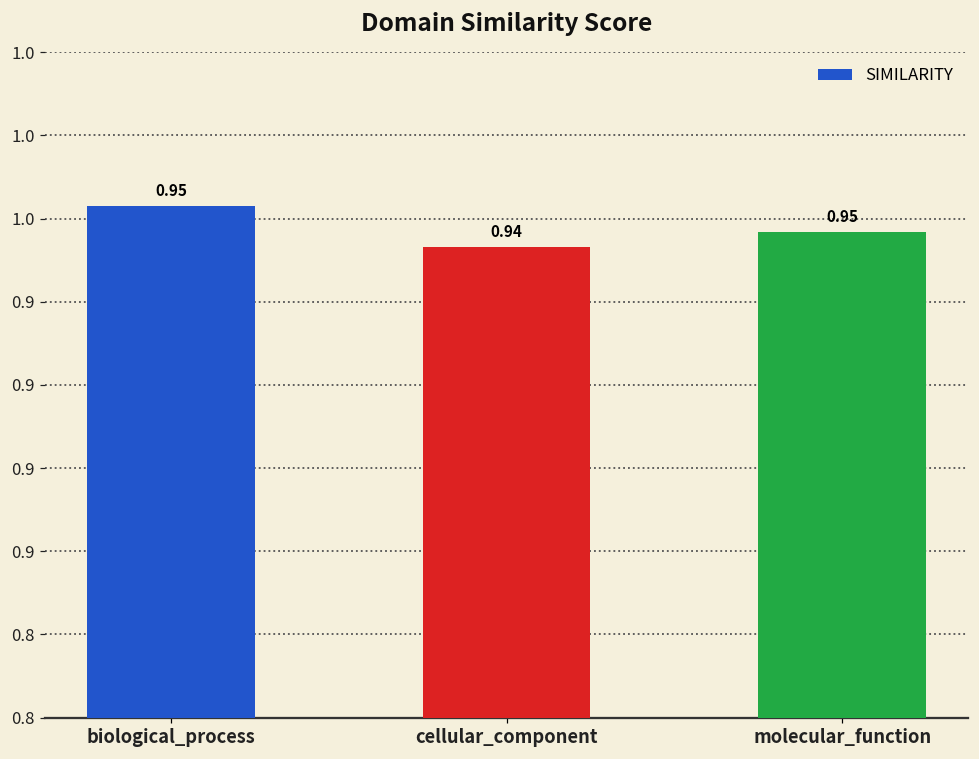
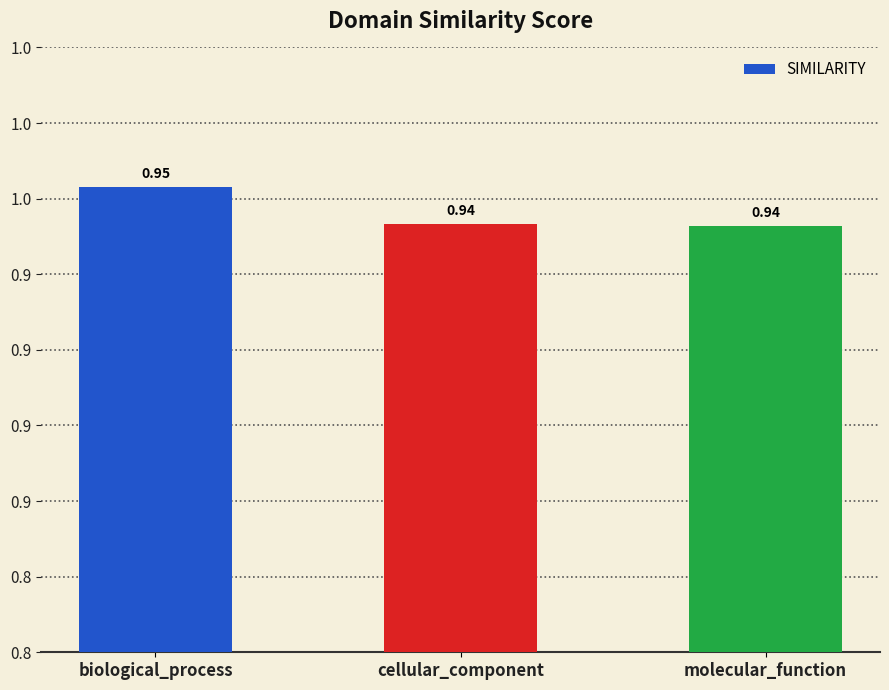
  {
    "biological_process": 0.95,
    "cellular_component": 0.94,
-   "molecular_function": 0.95
+   "molecular_function": 0.94
  }
